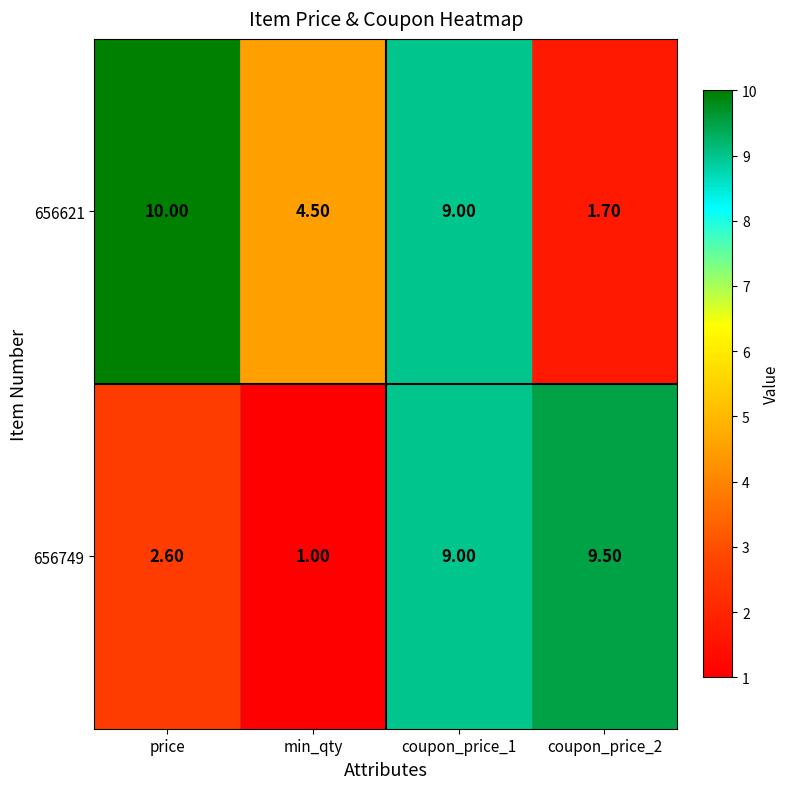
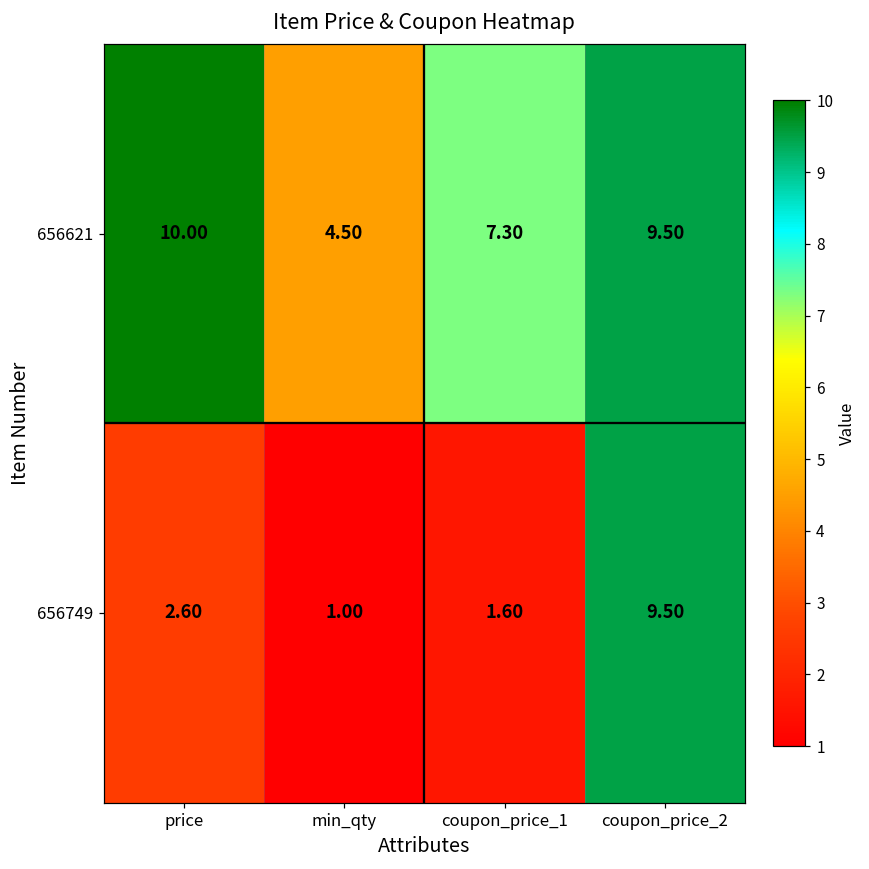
  {
    "656621": {
      "price": 10.00,
      "min_qty": 4.50,
-     "coupon_price_1": 9.00,
-     "coupon_price_2": 1.70
+     "coupon_price_1": 7.30,
+     "coupon_price_2": 9.50
    },
    "656749": {
      "price": 2.60,
      "min_qty": 1.00,
-     "coupon_price_1": 9.00,
+     "coupon_price_1": 1.60,
      "coupon_price_2": 9.50
    }
  }
